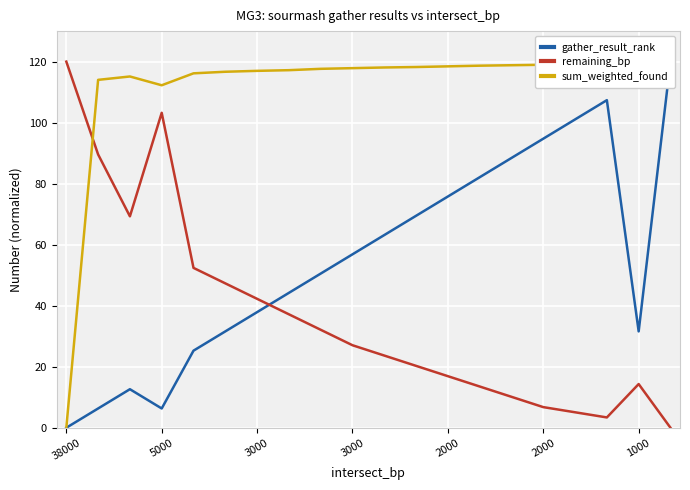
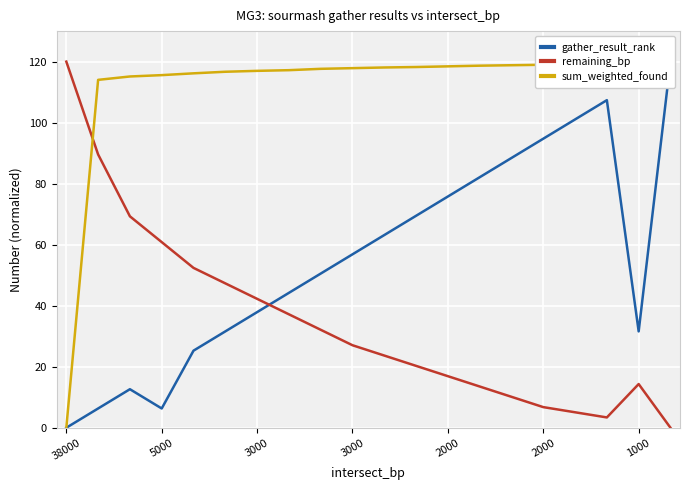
  {
    "gather_result_rank": {
      "5000": 6,
      "1000": 32
    },
    "remaining_bp": {
      "38000": 120,
-     "5000": 103,
+     "5000": 61,
      "1000": 14
    },
    "sum_weighted_found": {
-     "5000": 112
+     "5000": 116
    }
  }
